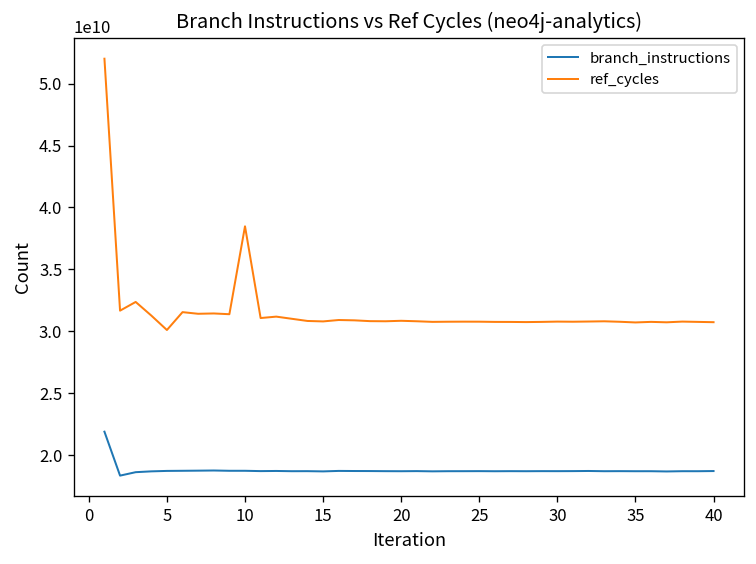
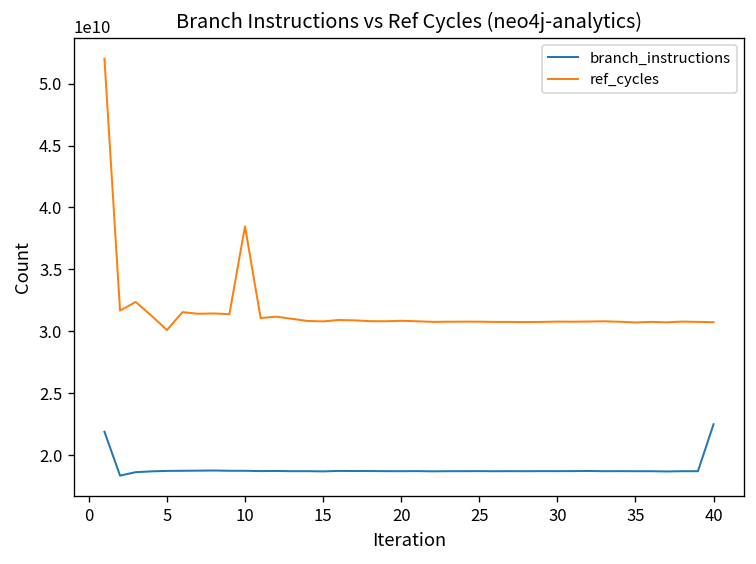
  {
    "branch_instructions": {
      "5": 18700000000,
      "10": 18700000000,
      "15": 18700000000,
      "20": 18700000000,
      "25": 18700000000,
      "30": 18700000000,
      "35": 18700000000,
-     "40": 18700000000
+     "40": 22500000000
    },
    "ref_cycles": {
      "5": 30100000000,
      "10": 38500000000,
      "15": 30800000000,
      "20": 30900000000,
      "25": 30800000000,
      "30": 30800000000,
      "35": 30700000000,
      "40": 30700000000
    }
  }
